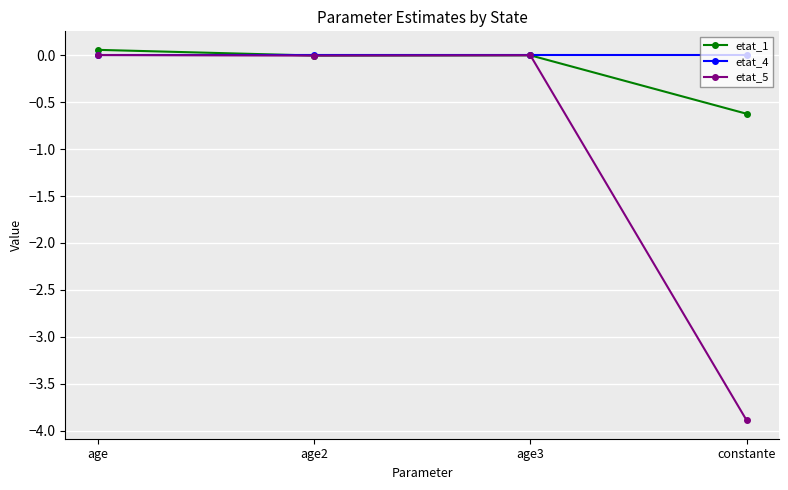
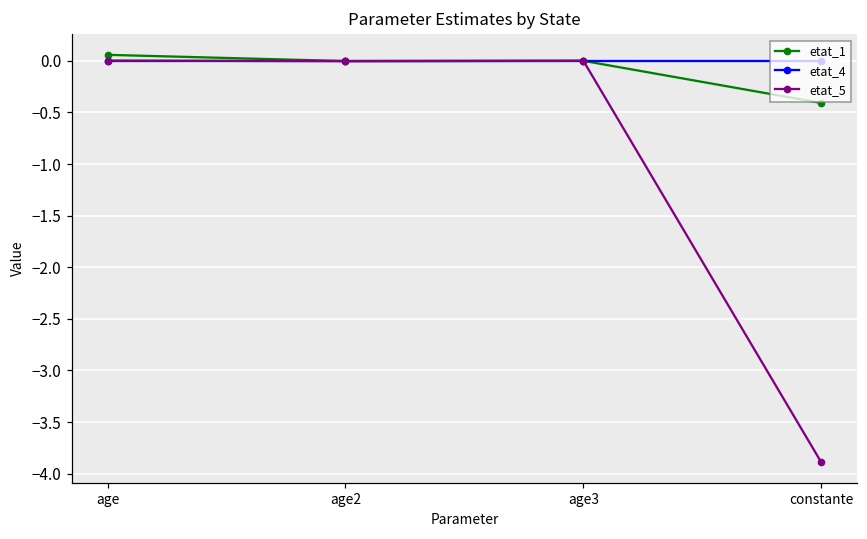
  {
    "etat_1": {
      "age": 0.1,
-     "constante": -0.6
+     "constante": -0.4
    },
    "etat_5": {
      "constante": -3.9
    }
  }
